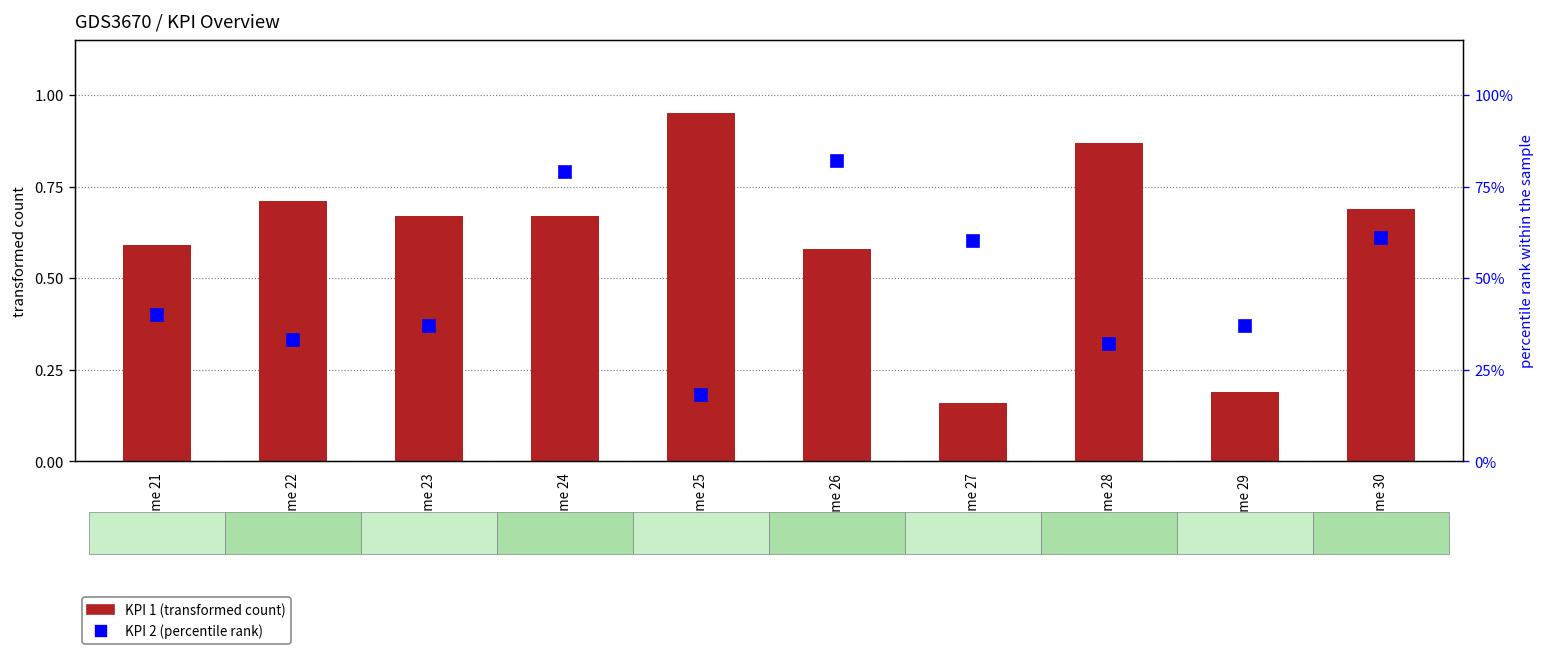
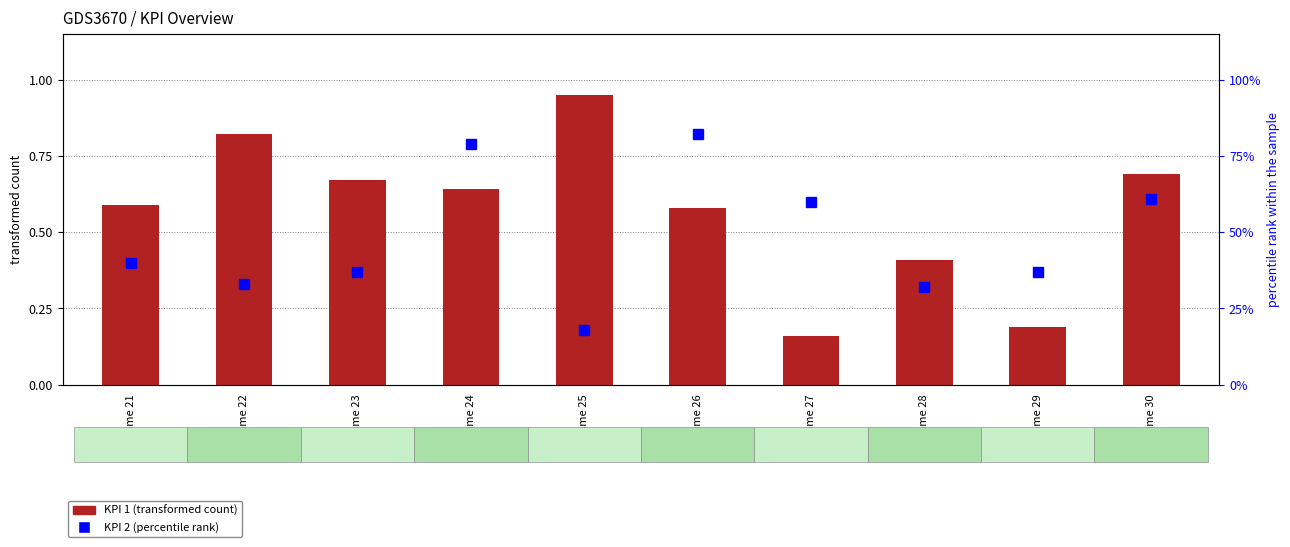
  {
    "KPI 1 (transformed count)": {
      "Name 21": 0.59,
-     "Name 22": 0.71,
+     "Name 22": 0.82,
      "Name 23": 0.67,
-     "Name 24": 0.67,
+     "Name 24": 0.64,
      "Name 25": 0.95,
      "Name 26": 0.58,
      "Name 27": 0.16,
-     "Name 28": 0.87,
+     "Name 28": 0.41,
      "Name 29": 0.19,
      "Name 30": 0.69
    }
  }
